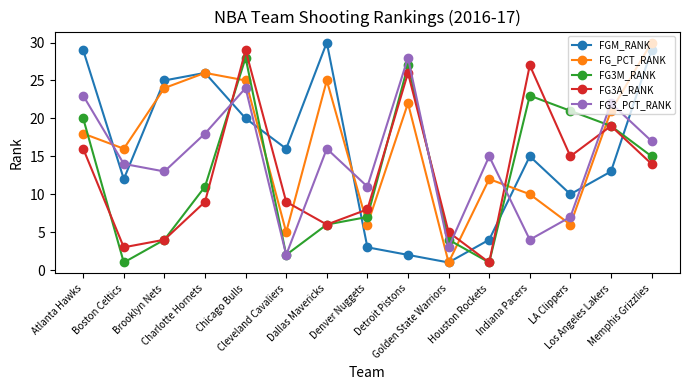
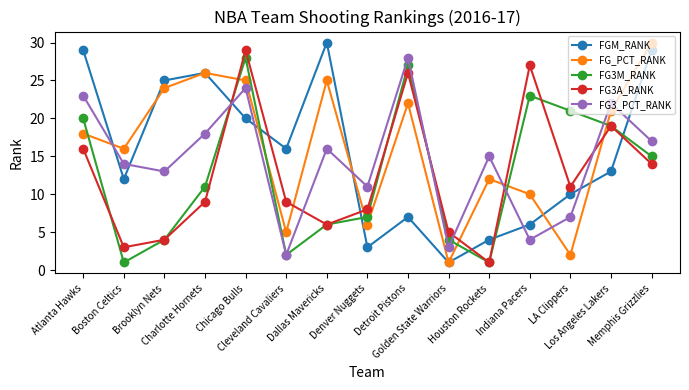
  {
    "FGM_RANK": {
      "Atlanta Hawks": 29,
      "Boston Celtics": 12,
      "Brooklyn Nets": 25,
      "Chicago Bulls": 20,
      "Cleveland Cavaliers": 16,
      "Dallas Mavericks": 30,
      "Denver Nuggets": 3,
-     "Detroit Pistons": 2,
+     "Detroit Pistons": 7,
      "Houston Rockets": 4,
-     "Indiana Pacers": 15,
+     "Indiana Pacers": 6,
      "LA Clippers": 10,
      "Los Angeles Lakers": 13
    },
    "FG_PCT_RANK": {
      "Atlanta Hawks": 18,
      "Boston Celtics": 16,
      "Brooklyn Nets": 24,
      "Chicago Bulls": 25,
      "Cleveland Cavaliers": 5,
      "Dallas Mavericks": 25,
      "Denver Nuggets": 6,
      "Detroit Pistons": 22,
      "Houston Rockets": 12,
      "Indiana Pacers": 10,
-     "LA Clippers": 6
+     "LA Clippers": 2
    },
    "FG3M_RANK": {
      "Atlanta Hawks": 20,
      "Boston Celtics": 1,
      "Charlotte Hornets": 11,
      "Chicago Bulls": 28,
      "Denver Nuggets": 7,
      "Detroit Pistons": 27,
      "Golden State Warriors": 4,
      "Indiana Pacers": 23,
      "Memphis Grizzlies": 15
    },
    "FG3A_RANK": {
      "Atlanta Hawks": 16,
      "Boston Celtics": 3,
      "Charlotte Hornets": 9,
      "Chicago Bulls": 29,
      "Cleveland Cavaliers": 9,
      "Denver Nuggets": 8,
      "Detroit Pistons": 26,
      "Golden State Warriors": 5,
      "Indiana Pacers": 27,
-     "LA Clippers": 15,
+     "LA Clippers": 11,
      "Memphis Grizzlies": 14
    },
    "FG3_PCT_RANK": {
      "Atlanta Hawks": 23,
      "Boston Celtics": 14,
      "Brooklyn Nets": 13,
      "Charlotte Hornets": 18,
      "Chicago Bulls": 24,
      "Dallas Mavericks": 16,
      "Denver Nuggets": 11,
      "Detroit Pistons": 28,
      "Golden State Warriors": 3,
      "Houston Rockets": 15,
      "Indiana Pacers": 4,
      "LA Clippers": 7,
      "Memphis Grizzlies": 17
    }
  }
